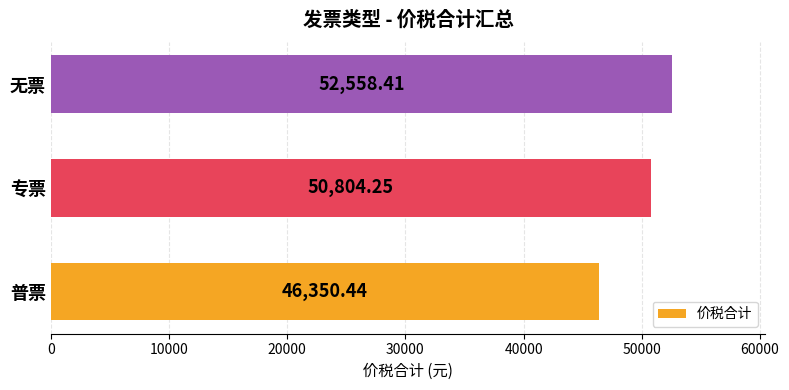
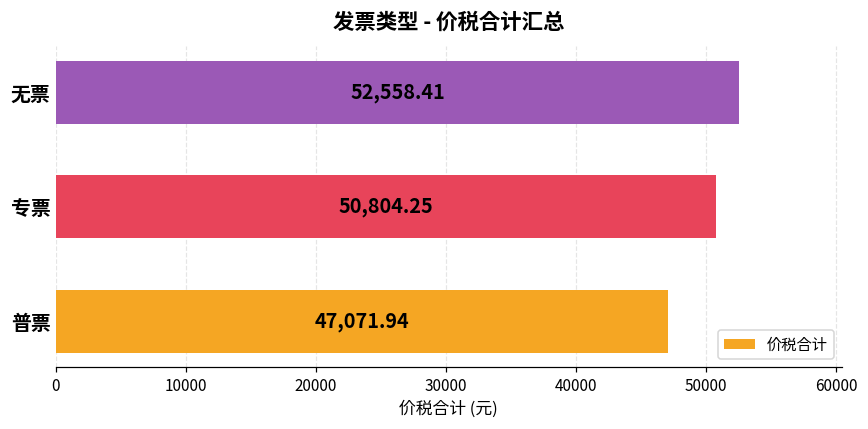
  {
    "无票": "52,558.41",
    "专票": "50,804.25",
-   "普票": "46,350.44"
+   "普票": "47,071.94"
  }
